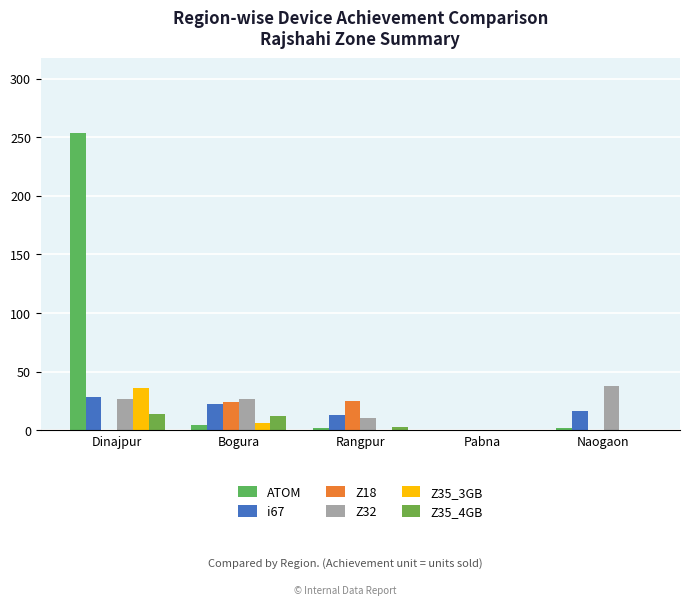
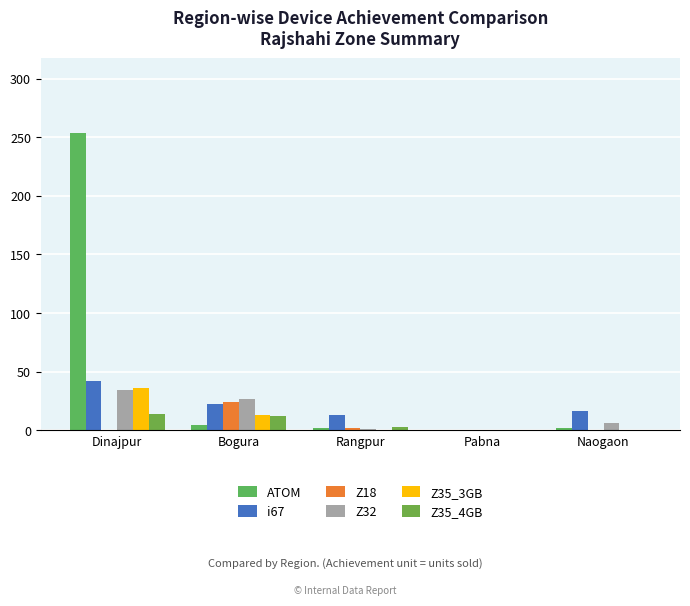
  {
    "i67": {
-     "Dinajpur": 28,
+     "Dinajpur": 42,
      "Bogura": 22,
      "Rangpur": 13,
      "Pabna": 0,
      "Naogaon": 16
    },
    "Z18": {
      "Dinajpur": 0,
      "Bogura": 24,
-     "Rangpur": 25,
+     "Rangpur": 2,
      "Pabna": 0,
      "Naogaon": 0
    },
    "Z32": {
-     "Dinajpur": 27,
+     "Dinajpur": 34,
      "Bogura": 27,
-     "Rangpur": 10,
+     "Rangpur": 1,
      "Pabna": 0,
-     "Naogaon": 38
+     "Naogaon": 6
    },
    "Z35_3GB": {
      "Dinajpur": 36,
-     "Bogura": 6,
+     "Bogura": 13,
      "Rangpur": 0,
      "Pabna": 0,
      "Naogaon": 0
    }
  }
